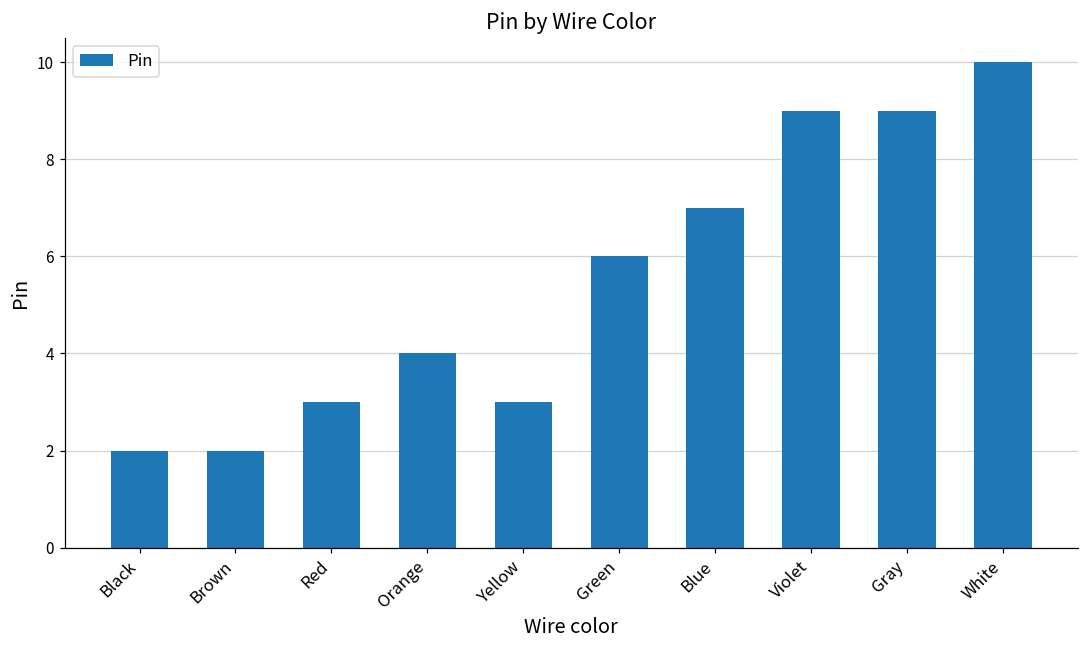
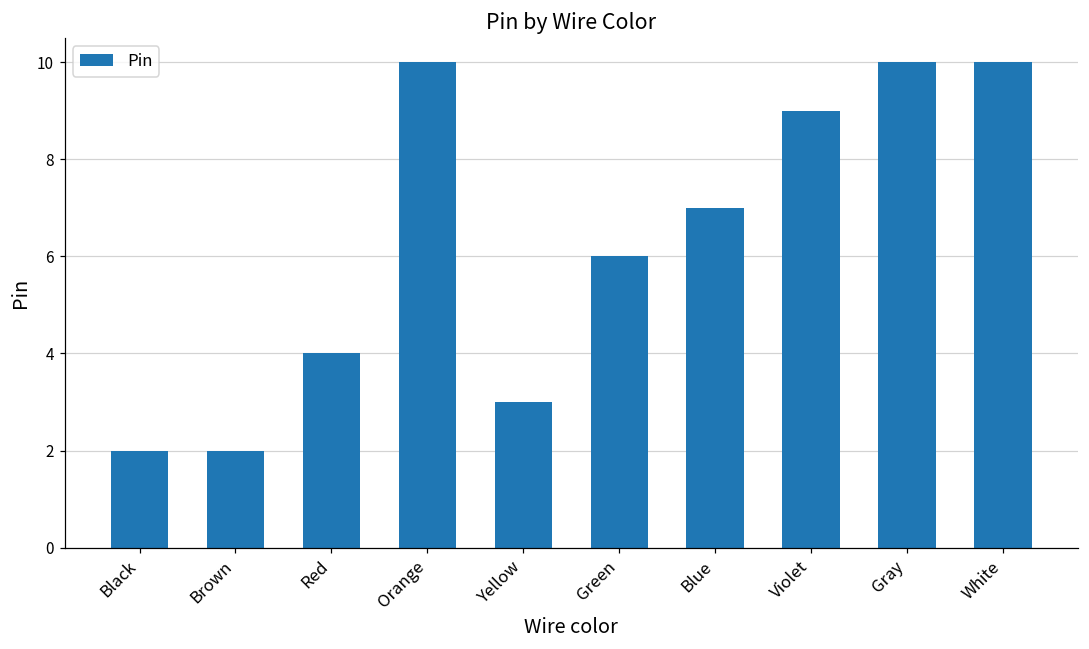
  {
    "Black": 2,
    "Brown": 2,
-   "Red": 3,
-   "Orange": 4,
+   "Red": 4,
+   "Orange": 10,
    "Yellow": 3,
    "Green": 6,
    "Blue": 7,
    "Violet": 9,
-   "Gray": 9,
+   "Gray": 10,
    "White": 10
  }
